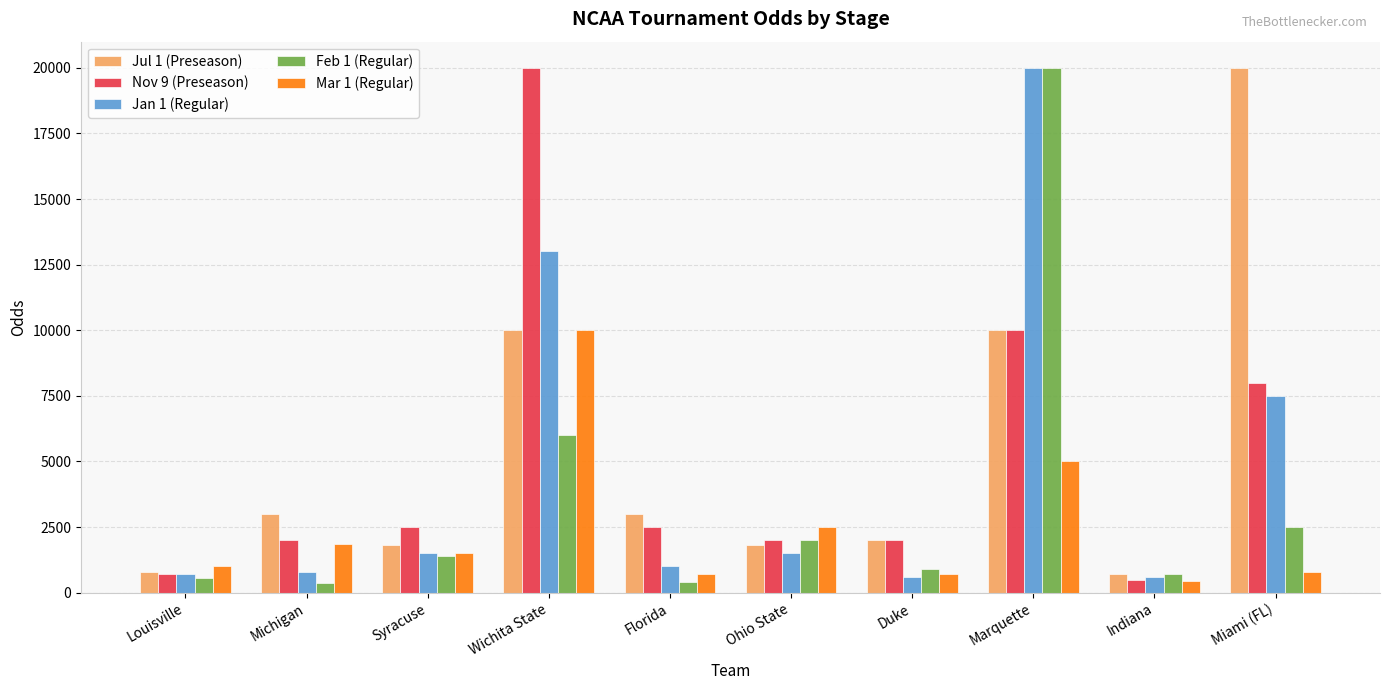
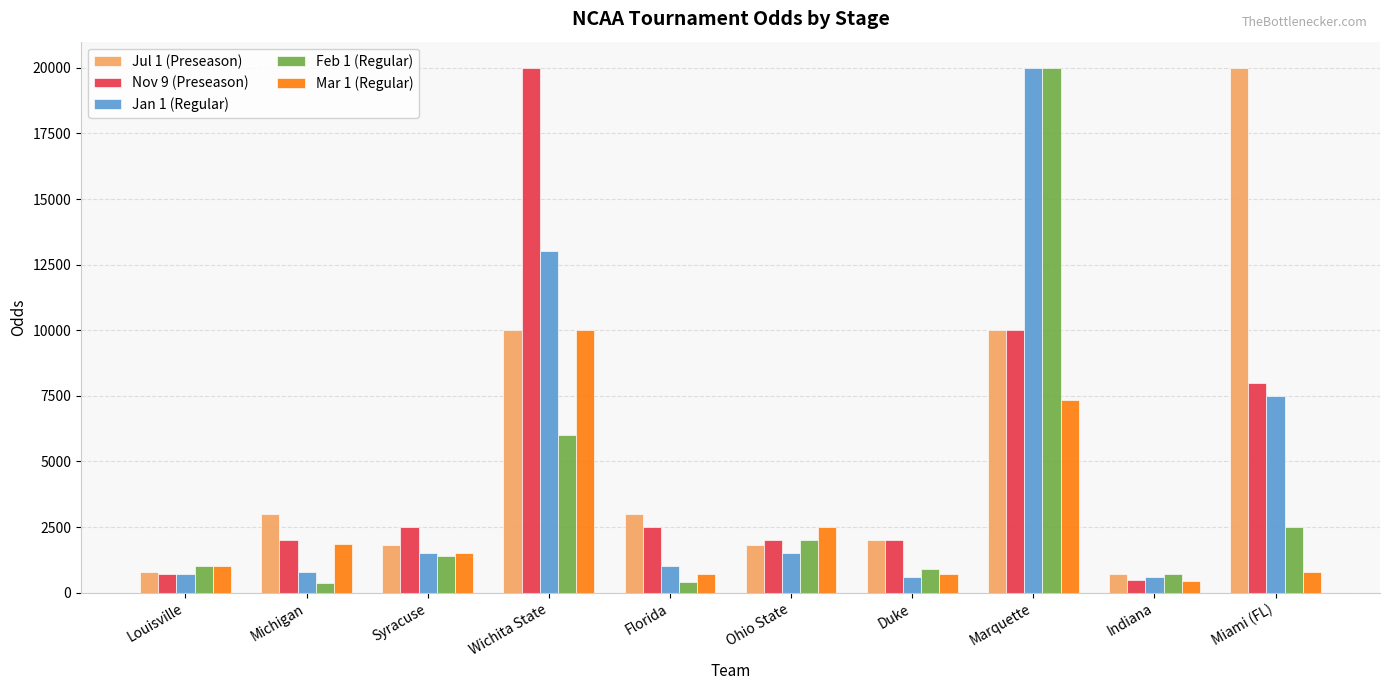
  {
    "Jul 1 (Preseason)": {
      "Louisville": 800,
      "Michigan": 3000,
      "Syracuse": 1800,
      "Wichita State": 10000,
      "Florida": 3000,
      "Ohio State": 1800,
      "Duke": 2000,
      "Marquette": 10000,
      "Indiana": 700,
      "Miami (FL)": 20000
    },
    "Nov 9 (Preseason)": {
      "Louisville": 700,
      "Michigan": 2000,
      "Syracuse": 2500,
      "Wichita State": 20000,
      "Florida": 2500,
      "Ohio State": 2000,
      "Duke": 2000,
      "Marquette": 10000,
      "Indiana": 500,
      "Miami (FL)": 8000
    },
    "Jan 1 (Regular)": {
      "Louisville": 700,
      "Michigan": 800,
      "Syracuse": 1500,
      "Wichita State": 13000,
      "Florida": 1000,
      "Ohio State": 1500,
      "Duke": 600,
      "Marquette": 20000,
      "Indiana": 600,
      "Miami (FL)": 7500
    },
    "Feb 1 (Regular)": {
-     "Louisville": 600,
+     "Louisville": 1000,
      "Michigan": 400,
      "Syracuse": 1400,
      "Wichita State": 6000,
      "Florida": 400,
      "Ohio State": 2000,
      "Duke": 900,
      "Marquette": 20000,
      "Indiana": 700,
      "Miami (FL)": 2500
    },
    "Mar 1 (Regular)": {
      "Louisville": 1000,
      "Michigan": 1800,
      "Syracuse": 1500,
      "Wichita State": 10000,
      "Florida": 700,
      "Ohio State": 2500,
      "Duke": 700,
-     "Marquette": 5000,
+     "Marquette": 7300,
      "Indiana": 500,
      "Miami (FL)": 800
    }
  }
